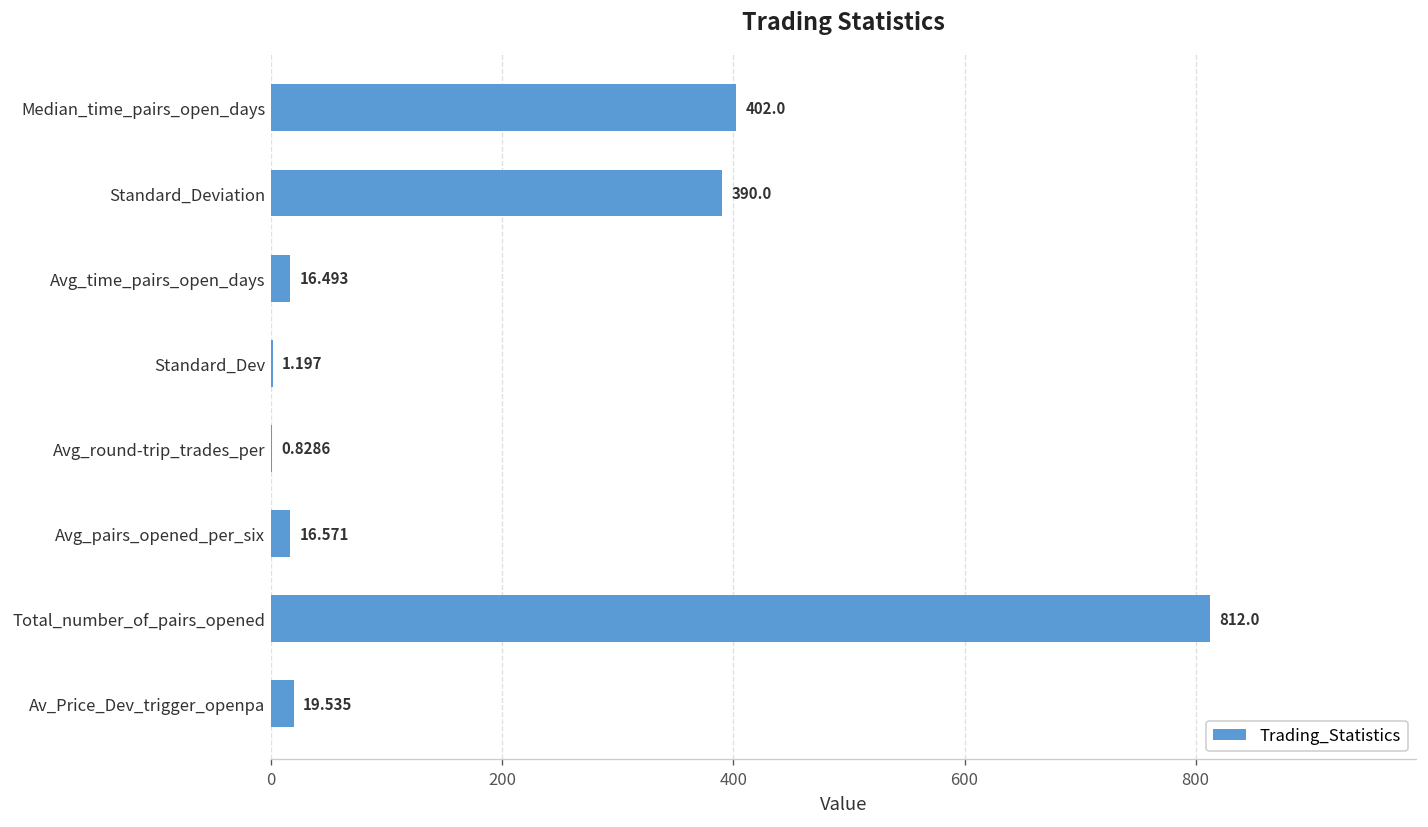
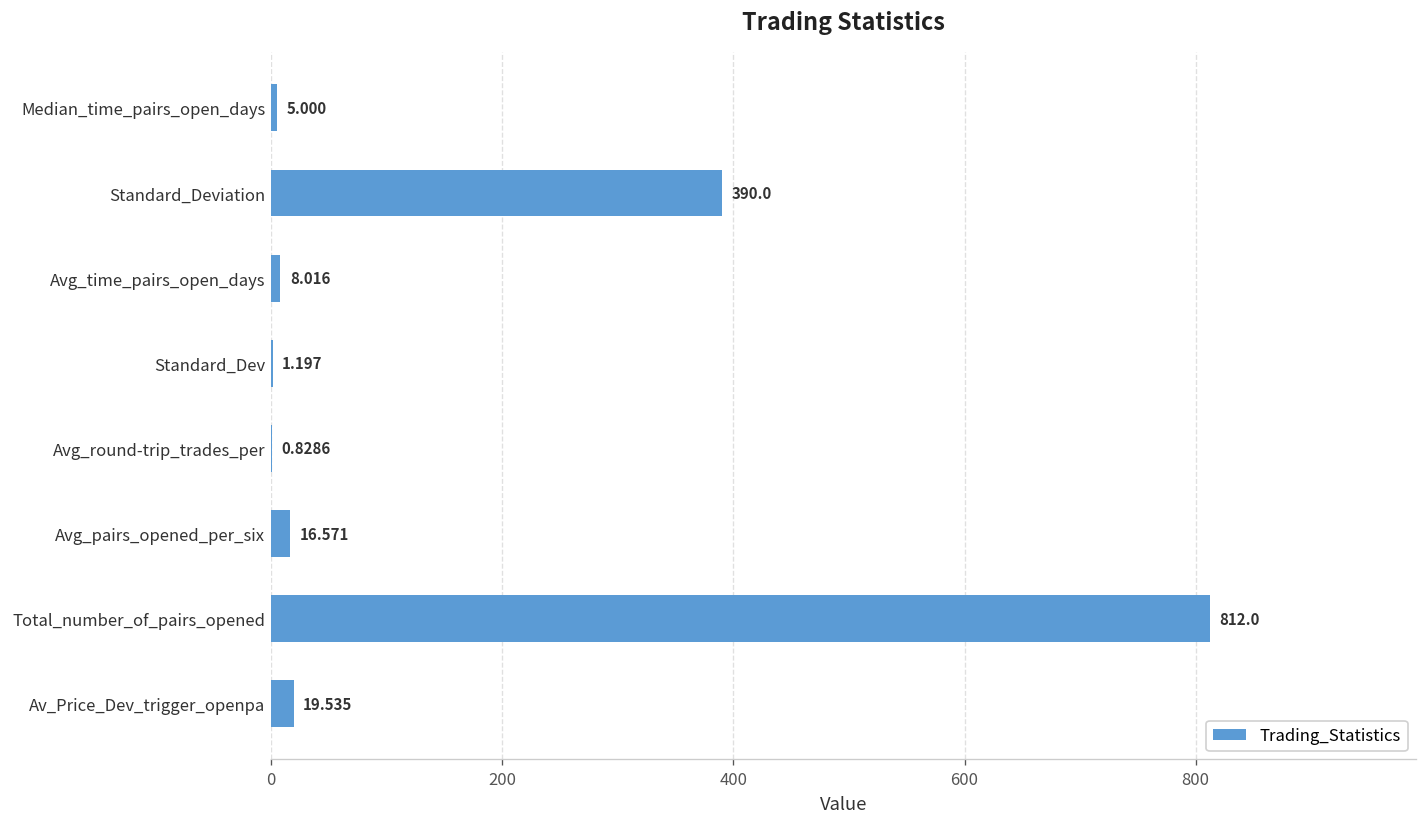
  {
-   "Median_time_pairs_open_days": 402.0,
+   "Median_time_pairs_open_days": 5.000,
    "Standard_Deviation": 390.0,
-   "Avg_time_pairs_open_days": 16.493,
+   "Avg_time_pairs_open_days": 8.016,
    "Standard_Dev": 1.197,
    "Avg_round-trip_trades_per": 0.8286,
    "Avg_pairs_opened_per_six": 16.571,
    "Total_number_of_pairs_opened": 812.0,
    "Av_Price_Dev_trigger_openpa": 19.535
  }
